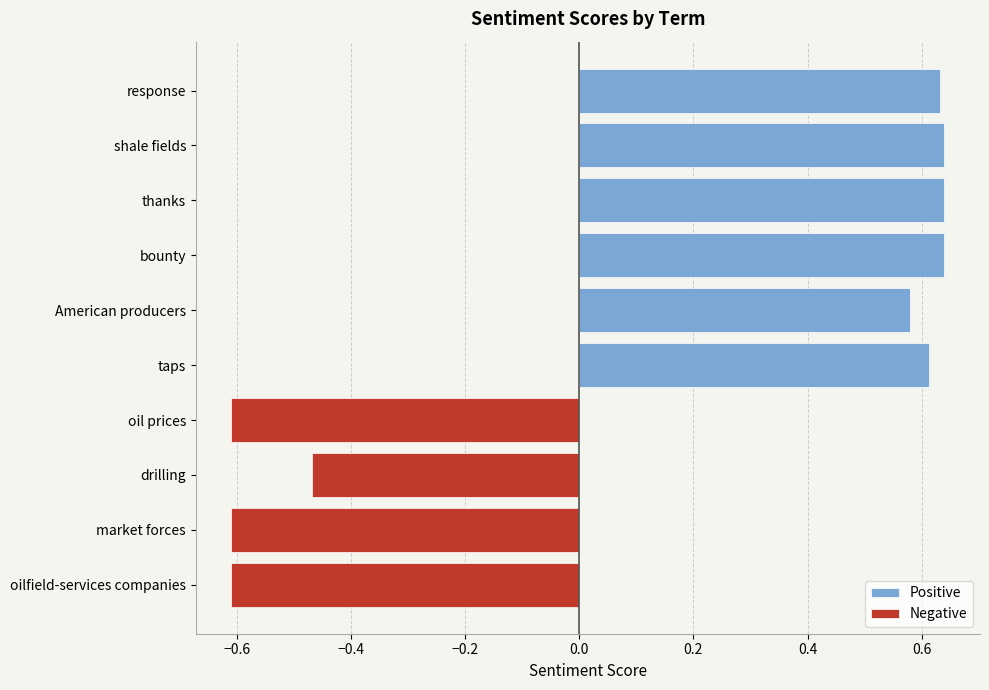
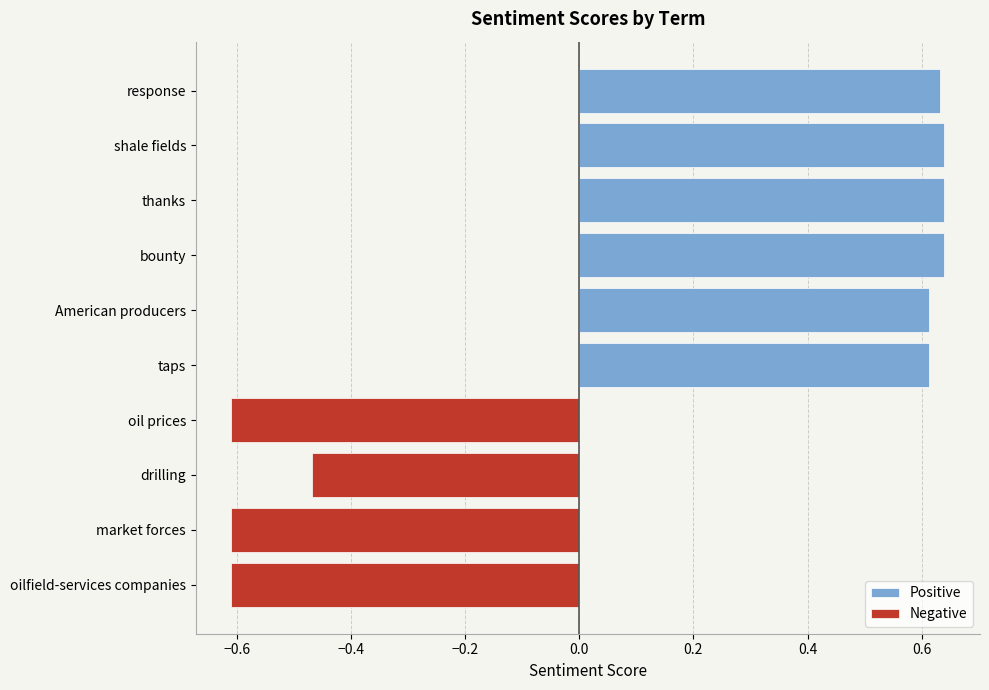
  {
    "Positive": {
      "response": 0.63,
      "shale fields": 0.64,
      "thanks": 0.64,
      "bounty": 0.64,
-     "American producers": 0.58,
+     "American producers": 0.61,
      "taps": 0.61
    },
    "Negative": {
      "oil prices": -0.61,
      "drilling": -0.47,
      "market forces": -0.61,
      "oilfield-services companies": -0.61
    }
  }
